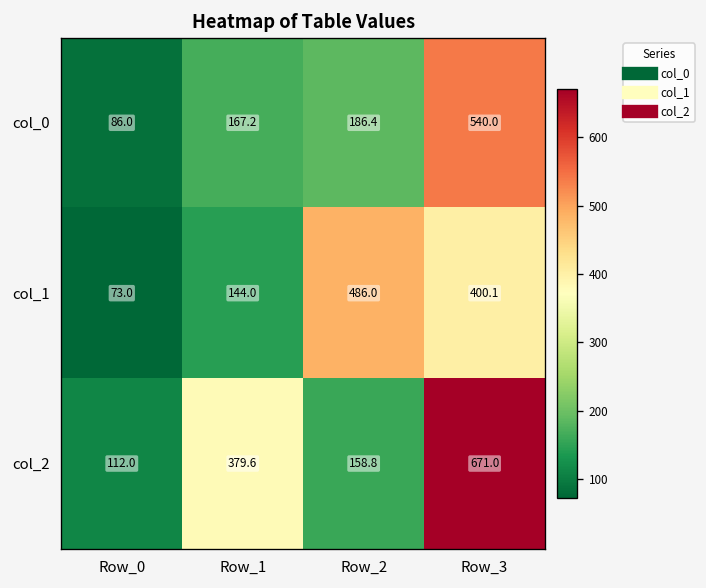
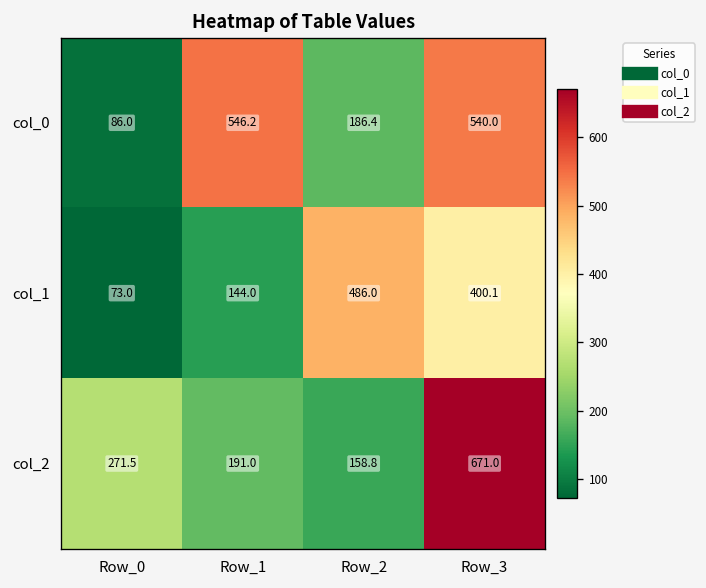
  {
    "col_0": {
-     "Row_1": 167.2
+     "Row_1": 546.2
    },
    "col_2": {
-     "Row_0": 112.0,
-     "Row_1": 379.6
+     "Row_0": 271.5,
+     "Row_1": 191.0
    }
  }
